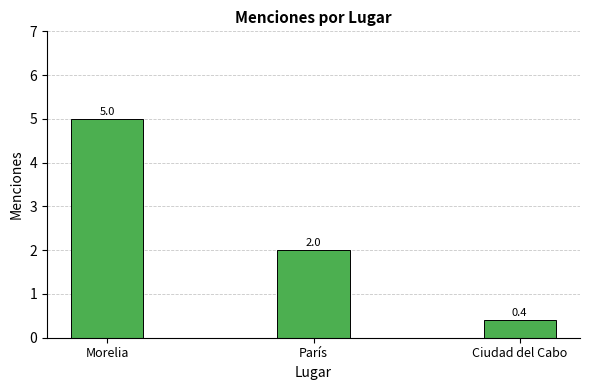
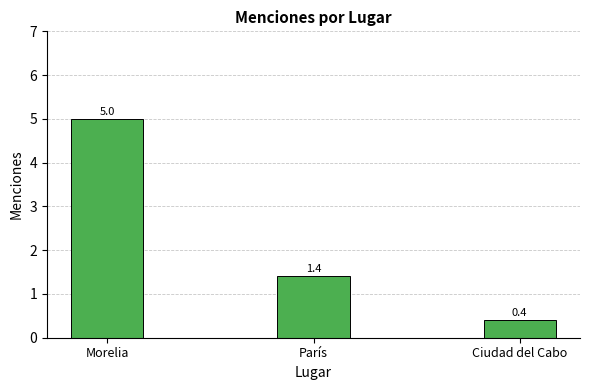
  {
    "Morelia": 5.0,
-   "París": 2.0,
+   "París": 1.4,
    "Ciudad del Cabo": 0.4
  }
